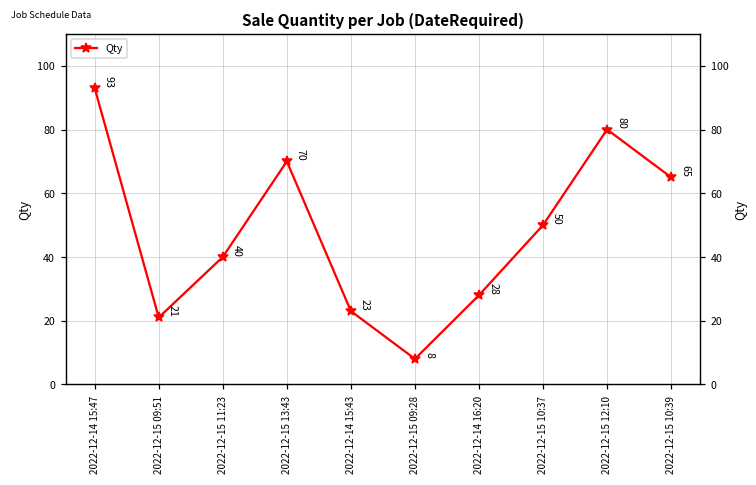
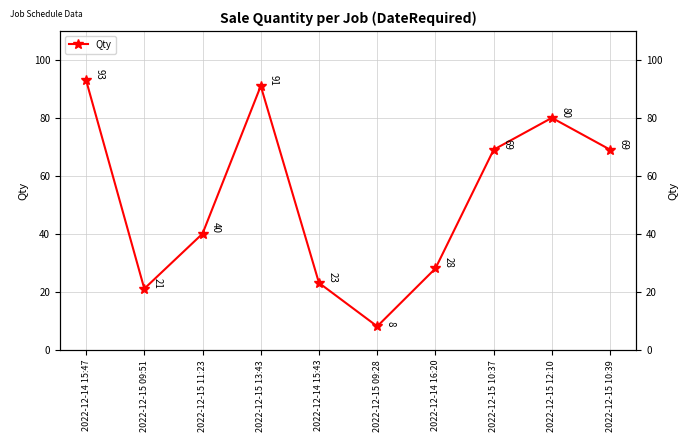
  {
    "2022-12-14 15:47": 93,
    "2022-12-15 09:51": 21,
    "2022-12-15 11:23": 40,
-   "2022-12-15 13:43": 70,
+   "2022-12-15 13:43": 91,
    "2022-12-14 15:43": 23,
    "2022-12-15 09:28": 8,
    "2022-12-14 16:20": 28,
-   "2022-12-15 10:37": 50,
+   "2022-12-15 10:37": 69,
    "2022-12-15 12:10": 80,
-   "2022-12-15 10:39": 65
+   "2022-12-15 10:39": 69
  }
